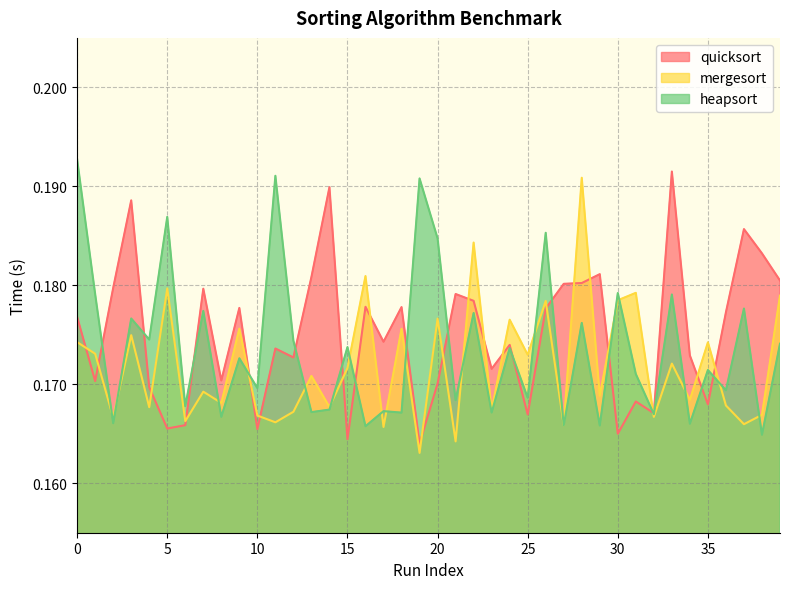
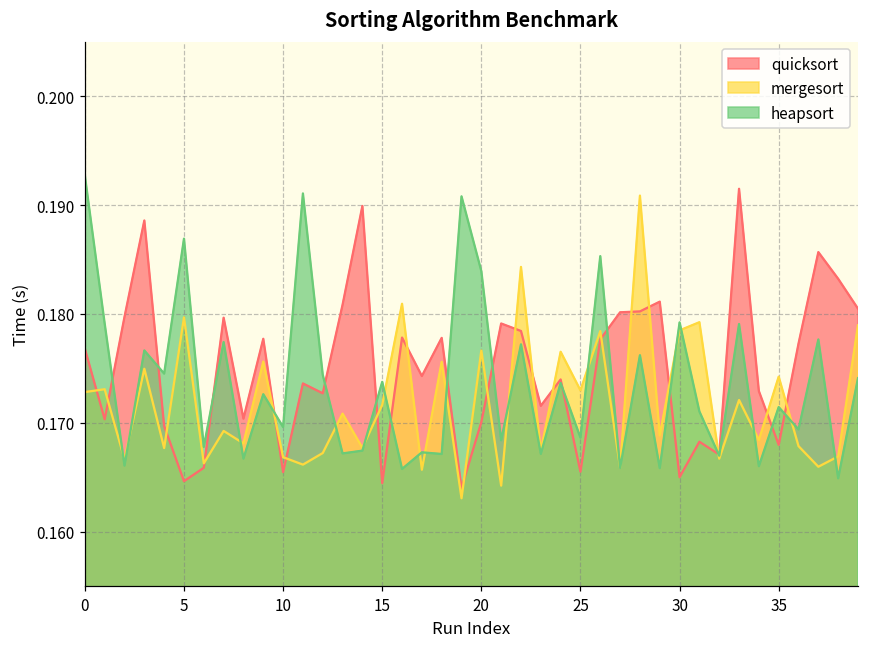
  {
    "quicksort": {
      "0": 0.177,
-     "5": 0.166,
+     "5": 0.165,
      "10": 0.165,
      "15": 0.164,
      "20": 0.170,
-     "25": 0.167,
+     "25": 0.166,
      "30": 0.165,
      "35": 0.168
    },
    "mergesort": {
-     "0": 0.174,
+     "0": 0.173,
      "5": 0.180,
      "10": 0.167,
      "15": 0.172,
      "20": 0.177,
      "25": 0.173,
      "30": 0.178,
      "35": 0.174
    },
    "heapsort": {
      "0": 0.193,
      "5": 0.187,
      "10": 0.170,
      "15": 0.174,
-     "20": 0.185,
+     "20": 0.184,
      "25": 0.169,
      "30": 0.179,
      "35": 0.171
    }
  }
